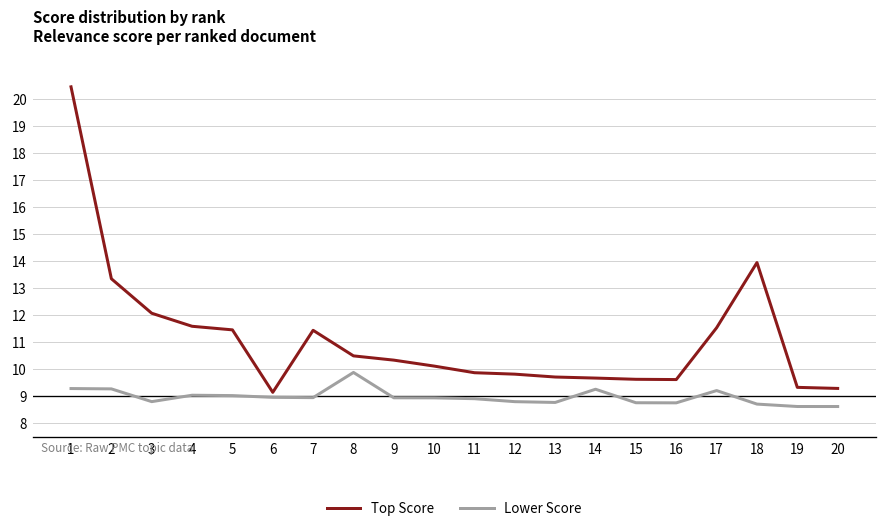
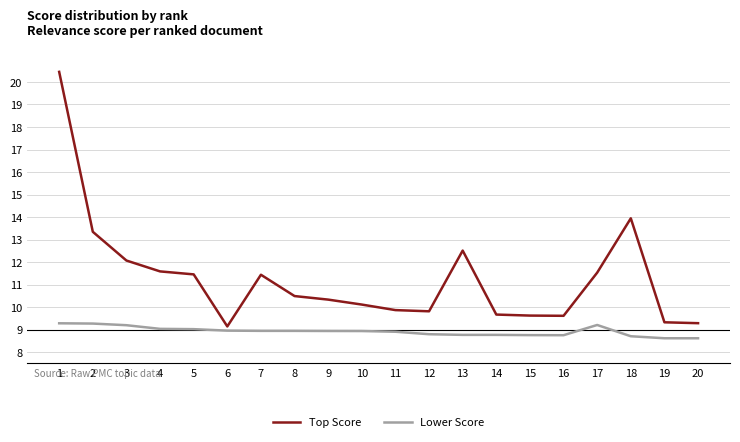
  {
    "Top Score": {
      "1": 20.4,
      "2": 13.3,
      "3": 12.1,
      "4": 11.6,
      "5": 11.5,
      "6": 9.1,
      "7": 11.4,
      "8": 10.5,
      "9": 10.3,
      "10": 10.1,
      "11": 9.9,
      "12": 9.8,
-     "13": 9.7,
+     "13": 12.5,
      "14": 9.7,
      "15": 9.6,
      "16": 9.6,
      "17": 11.5,
      "18": 13.9,
      "19": 9.3,
      "20": 9.3
    },
    "Lower Score": {
      "1": 9.3,
      "2": 9.3,
-     "3": 8.8,
+     "3": 9.2,
      "4": 9.0,
      "5": 9.0,
      "6": 9.0,
      "7": 8.9,
-     "8": 9.9,
+     "8": 8.9,
      "9": 8.9,
      "10": 8.9,
      "11": 8.9,
      "12": 8.8,
      "13": 8.8,
-     "14": 9.3,
+     "14": 8.8,
      "15": 8.8,
      "16": 8.7,
      "17": 9.2,
      "18": 8.7,
      "19": 8.6,
      "20": 8.6
    }
  }
